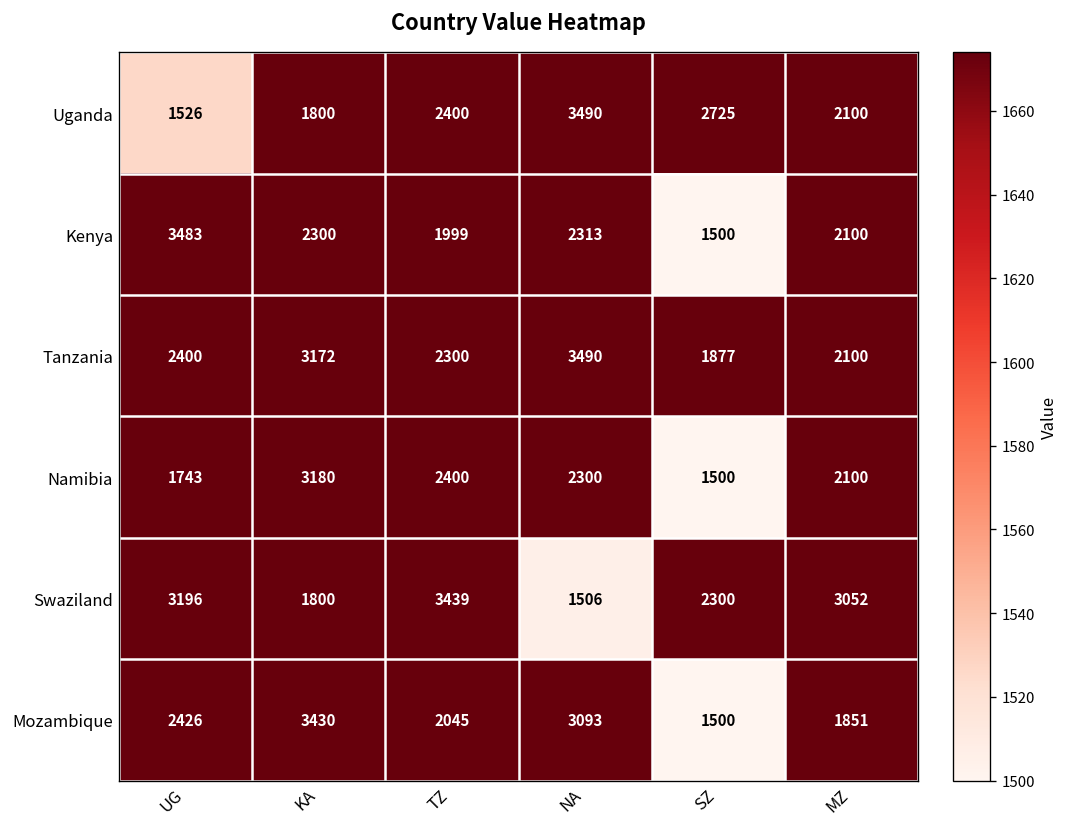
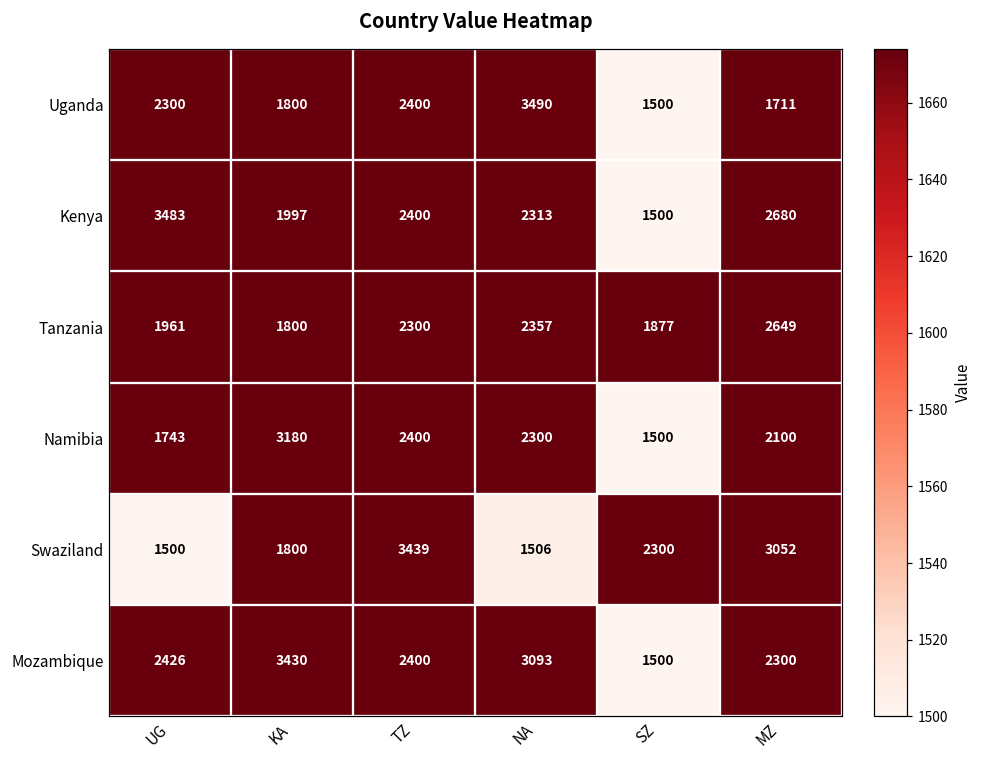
  {
    "Uganda": {
-     "UG": 1526,
+     "UG": 2300,
      "KA": 1800,
      "TZ": 2400,
      "NA": 3490,
-     "SZ": 2725,
-     "MZ": 2100
+     "SZ": 1500,
+     "MZ": 1711
    },
    "Kenya": {
      "UG": 3483,
-     "KA": 2300,
-     "TZ": 1999,
+     "KA": 1997,
+     "TZ": 2400,
      "NA": 2313,
      "SZ": 1500,
-     "MZ": 2100
+     "MZ": 2680
    },
    "Tanzania": {
-     "UG": 2400,
-     "KA": 3172,
+     "UG": 1961,
+     "KA": 1800,
      "TZ": 2300,
-     "NA": 3490,
+     "NA": 2357,
      "SZ": 1877,
-     "MZ": 2100
+     "MZ": 2649
    },
    "Namibia": {
      "UG": 1743,
      "KA": 3180,
      "TZ": 2400,
      "NA": 2300,
      "SZ": 1500,
      "MZ": 2100
    },
    "Swaziland": {
-     "UG": 3196,
+     "UG": 1500,
      "KA": 1800,
      "TZ": 3439,
      "NA": 1506,
      "SZ": 2300,
      "MZ": 3052
    },
    "Mozambique": {
      "UG": 2426,
      "KA": 3430,
-     "TZ": 2045,
+     "TZ": 2400,
      "NA": 3093,
      "SZ": 1500,
-     "MZ": 1851
+     "MZ": 2300
    }
  }
